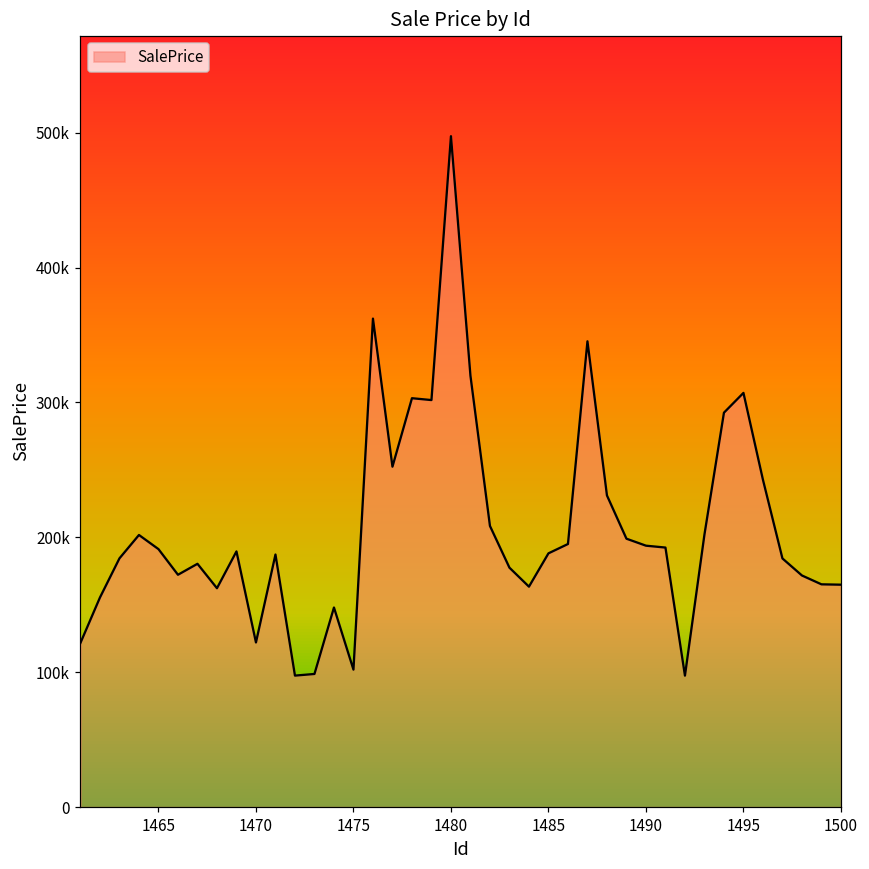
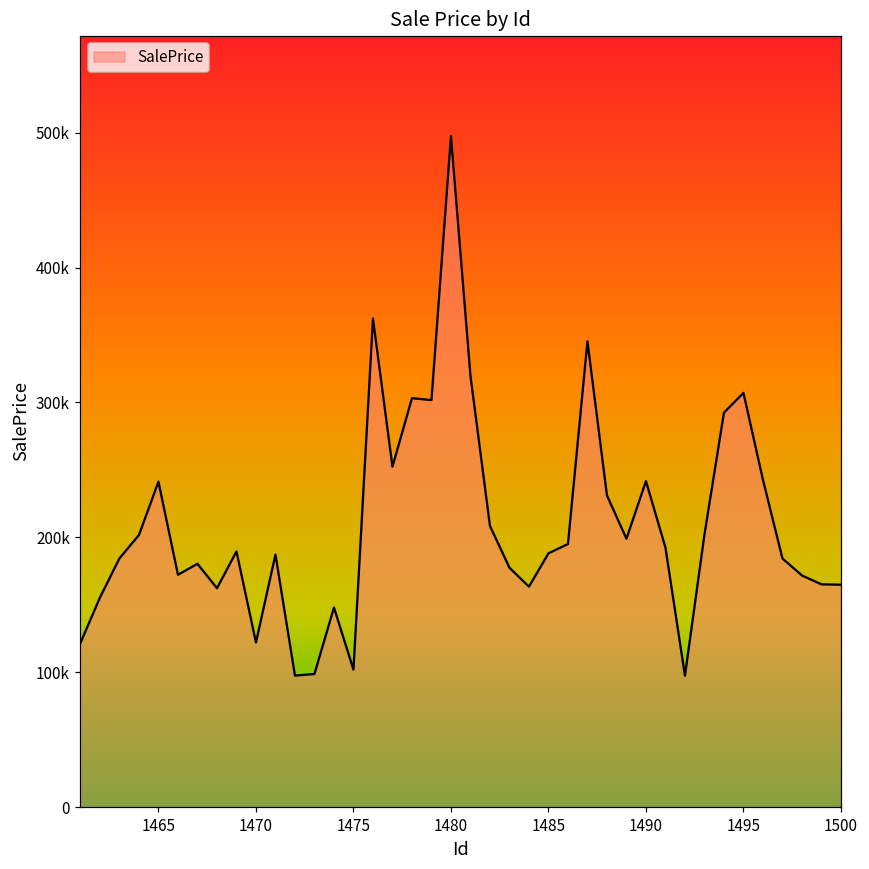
  {
-   "1465": 191000,
+   "1465": 241000,
    "1470": 122000,
    "1475": 102000,
    "1480": 497000,
    "1485": 188000,
-   "1490": 194000,
+   "1490": 242000,
    "1495": 307000,
    "1500": 165000
  }
